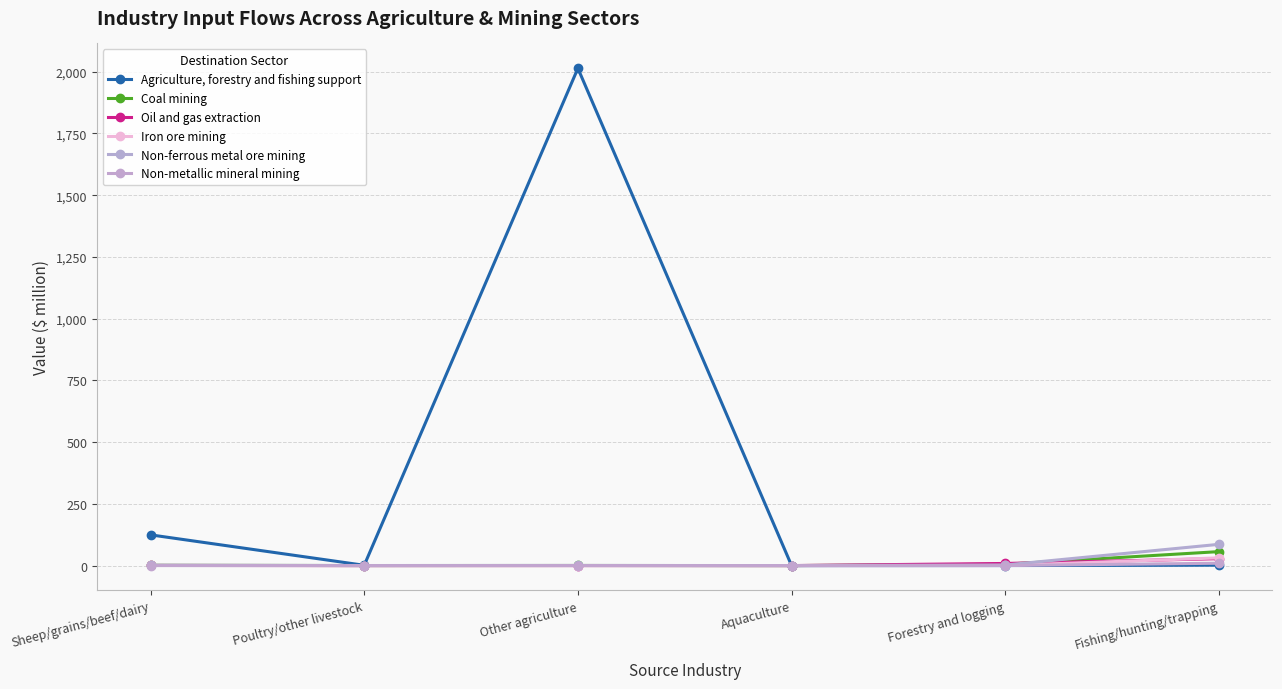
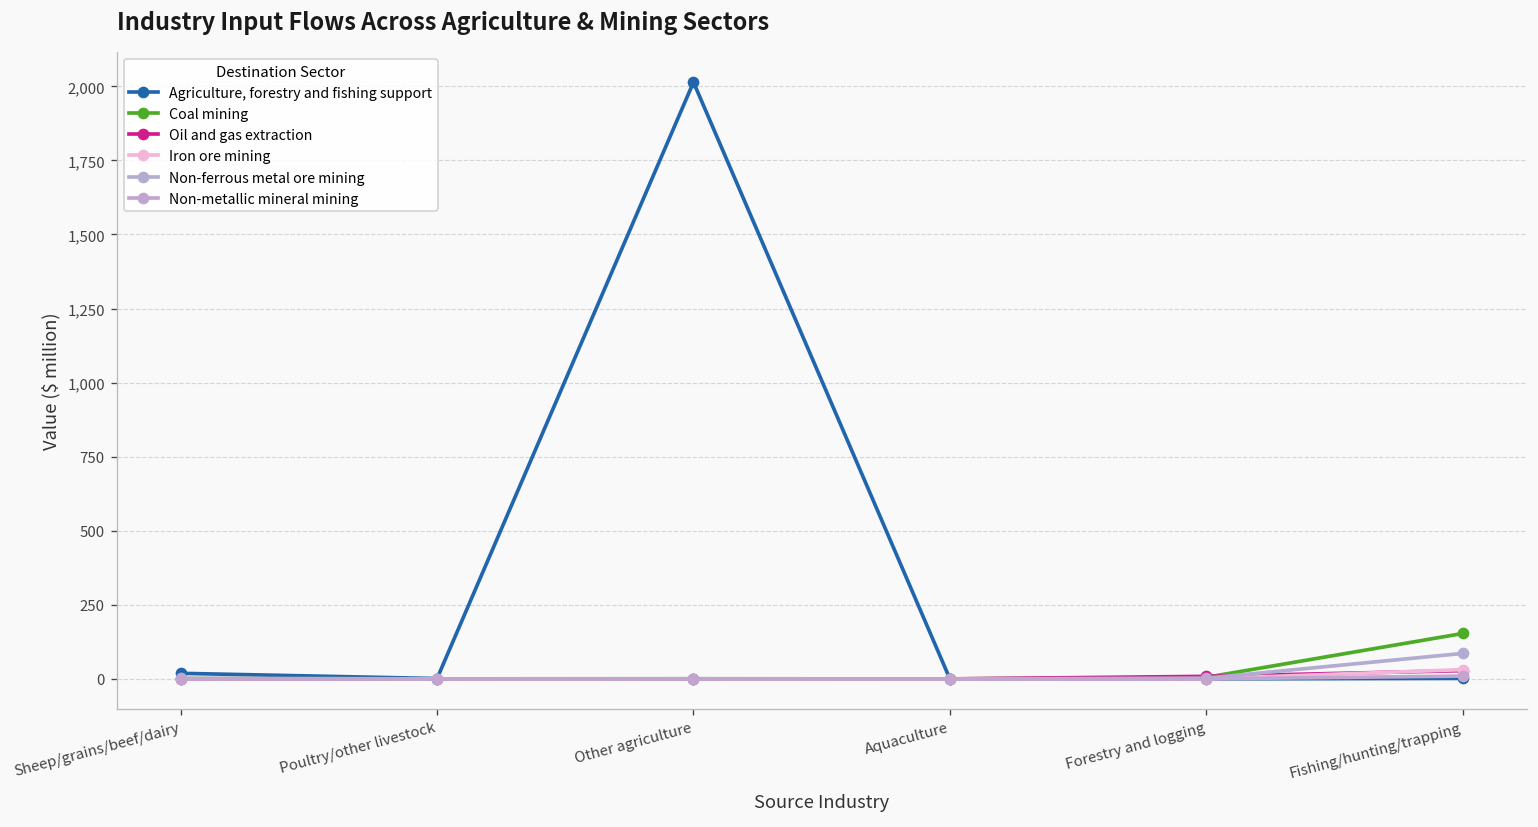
  {
    "Agriculture, forestry and fishing support": {
-     "Sheep/grains/beef/dairy": "120",
+     "Sheep/grains/beef/dairy": "20",
      "Other agriculture": "2,010"
    },
    "Coal mining": {
-     "Fishing/hunting/trapping": "60"
+     "Fishing/hunting/trapping": "150"
    }
  }
